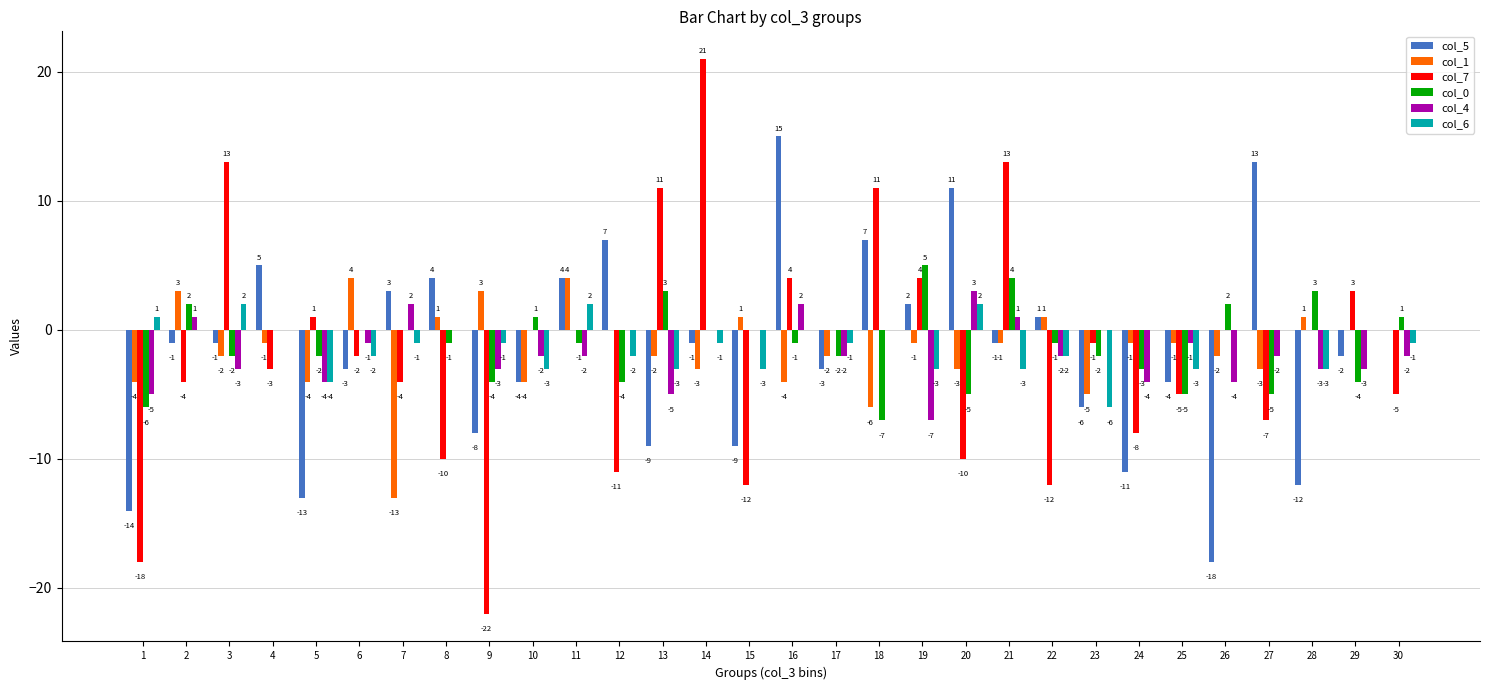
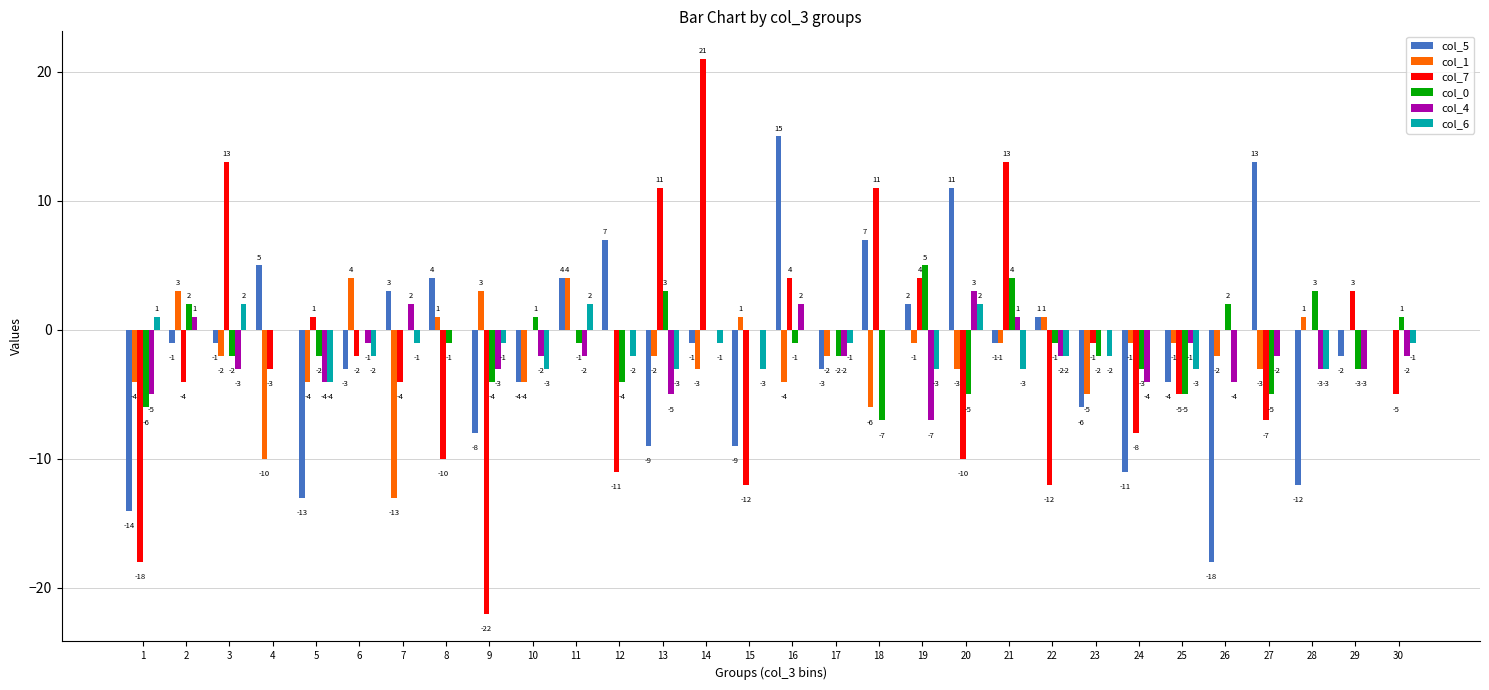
  {
    "col_5": {
      "1": -14,
      "2": -1,
      "3": -1,
      "4": 5,
      "5": -13,
      "6": -3,
      "7": 3,
      "8": 4,
      "9": -8,
      "11": 4,
      "12": 7,
      "13": -9,
      "14": -1,
      "15": -9,
      "16": 15,
      "17": -3,
      "18": 7,
      "19": 2,
      "20": 11,
      "22": 1,
      "23": -6,
      "24": -11,
      "25": -4,
      "26": -18,
      "27": 13,
      "28": -12,
      "29": -2
    },
    "col_1": {
      "1": -4,
      "2": 3,
      "3": -2,
-     "4": -1,
+     "4": -10,
      "5": -4,
      "6": 4,
      "7": -13,
      "8": 1,
      "9": 3,
      "11": 4,
      "13": -2,
      "14": -3,
      "15": 1,
      "16": -4,
      "17": -2,
      "18": -6,
      "19": -1,
      "20": -3,
      "22": 1,
      "23": -5,
      "24": -1,
      "25": -1,
      "26": -2,
      "27": -3,
      "28": 1
    },
    "col_7": {
      "1": -18,
      "2": -4,
      "3": 13,
      "4": -3,
      "5": 1,
      "6": -2,
      "7": -4,
      "8": -10,
      "9": -22,
      "12": -11,
      "13": 11,
      "14": 21,
      "15": -12,
      "16": 4,
      "18": 11,
      "19": 4,
      "20": -10,
      "21": 13,
      "22": -12,
      "23": -1,
      "24": -8,
      "27": -7,
      "29": 3,
      "30": -5
    },
    "col_0": {
      "1": -6,
      "2": 2,
      "3": -2,
      "5": -2,
      "8": -1,
      "9": -4,
      "10": 1,
      "11": -1,
      "12": -4,
      "13": 3,
      "16": -1,
      "18": -7,
      "19": 5,
      "20": -5,
      "21": 4,
      "22": -1,
      "23": -2,
      "24": -3,
      "26": 2,
      "27": -5,
      "28": 3,
-     "29": -4,
+     "29": -3,
      "30": 1
    },
    "col_4": {
      "1": -5,
      "2": 1,
      "3": -3,
      "6": -1,
      "7": 2,
      "9": -3,
      "10": -2,
      "11": -2,
      "13": -5,
      "16": 2,
      "19": -7,
      "20": 3,
      "21": 1,
      "24": -4,
      "25": -1,
      "26": -4,
      "27": -2,
      "30": -2
    },
    "col_6": {
      "1": 1,
      "3": 2,
      "6": -2,
      "7": -1,
      "9": -1,
      "10": -3,
      "11": 2,
      "12": -2,
      "13": -3,
      "14": -1,
      "15": -3,
      "17": -1,
      "19": -3,
      "20": 2,
      "21": -3,
-     "23": -6,
+     "23": -2,
      "25": -3,
      "30": -1
    }
  }
